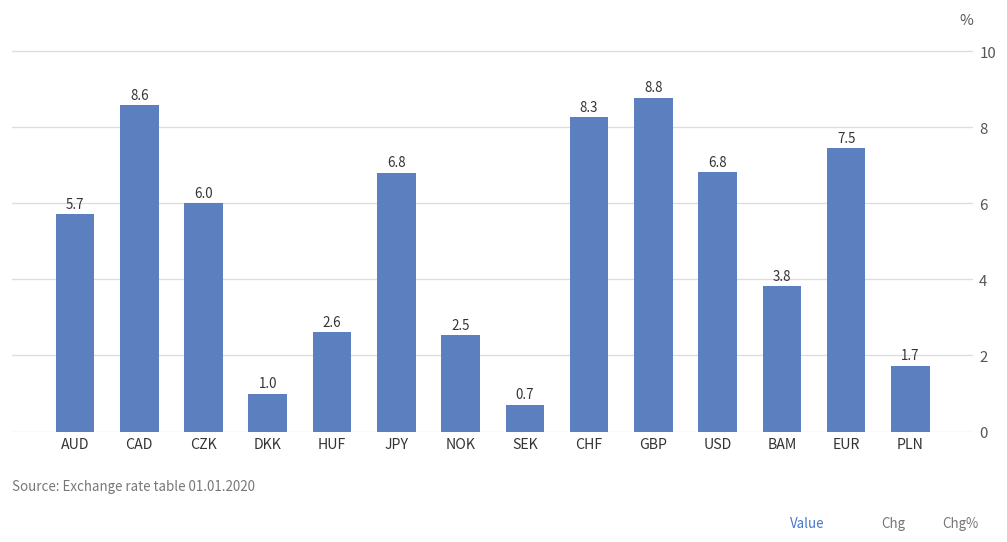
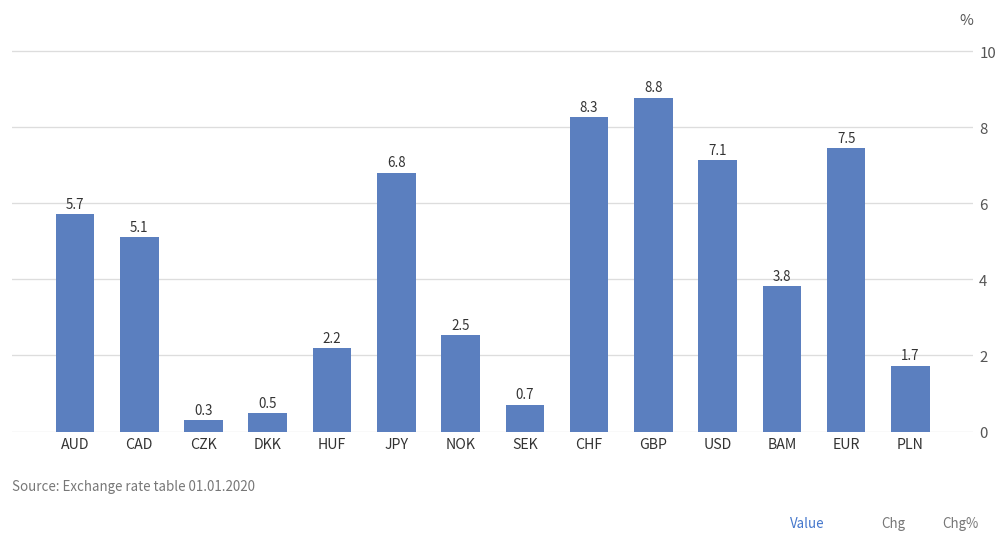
  {
    "AUD": 5.7,
-   "CAD": 8.6,
-   "CZK": 6.0,
-   "DKK": 1.0,
-   "HUF": 2.6,
+   "CAD": 5.1,
+   "CZK": 0.3,
+   "DKK": 0.5,
+   "HUF": 2.2,
    "JPY": 6.8,
    "NOK": 2.5,
    "SEK": 0.7,
    "CHF": 8.3,
    "GBP": 8.8,
-   "USD": 6.8,
+   "USD": 7.1,
    "BAM": 3.8,
    "EUR": 7.5,
    "PLN": 1.7
  }
